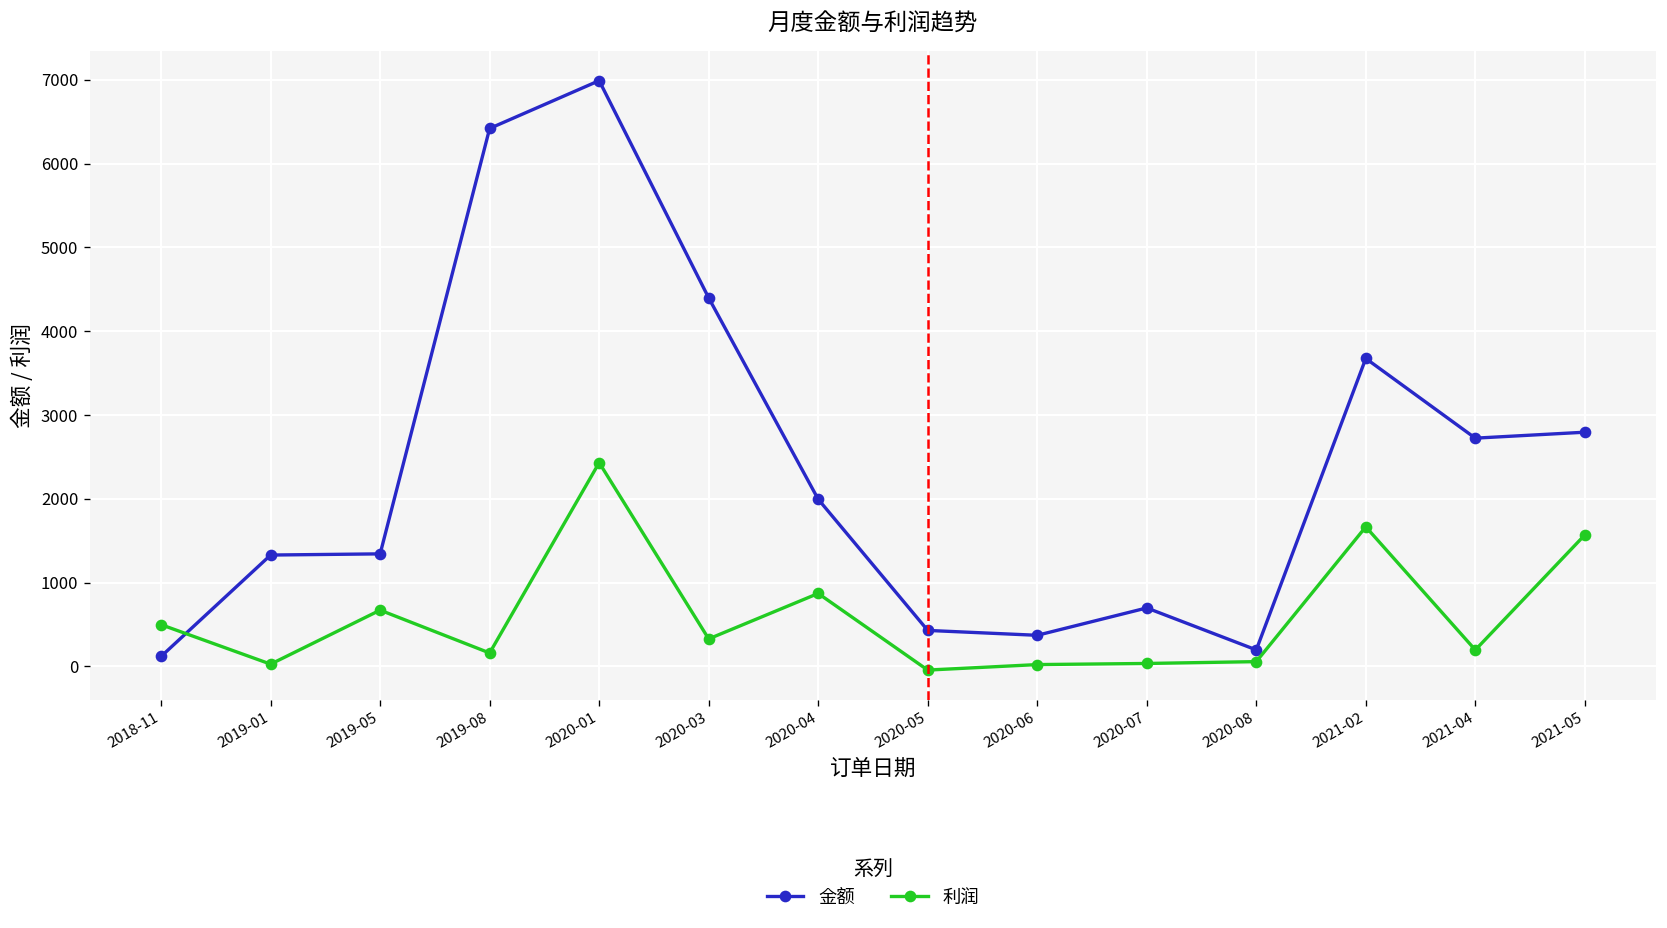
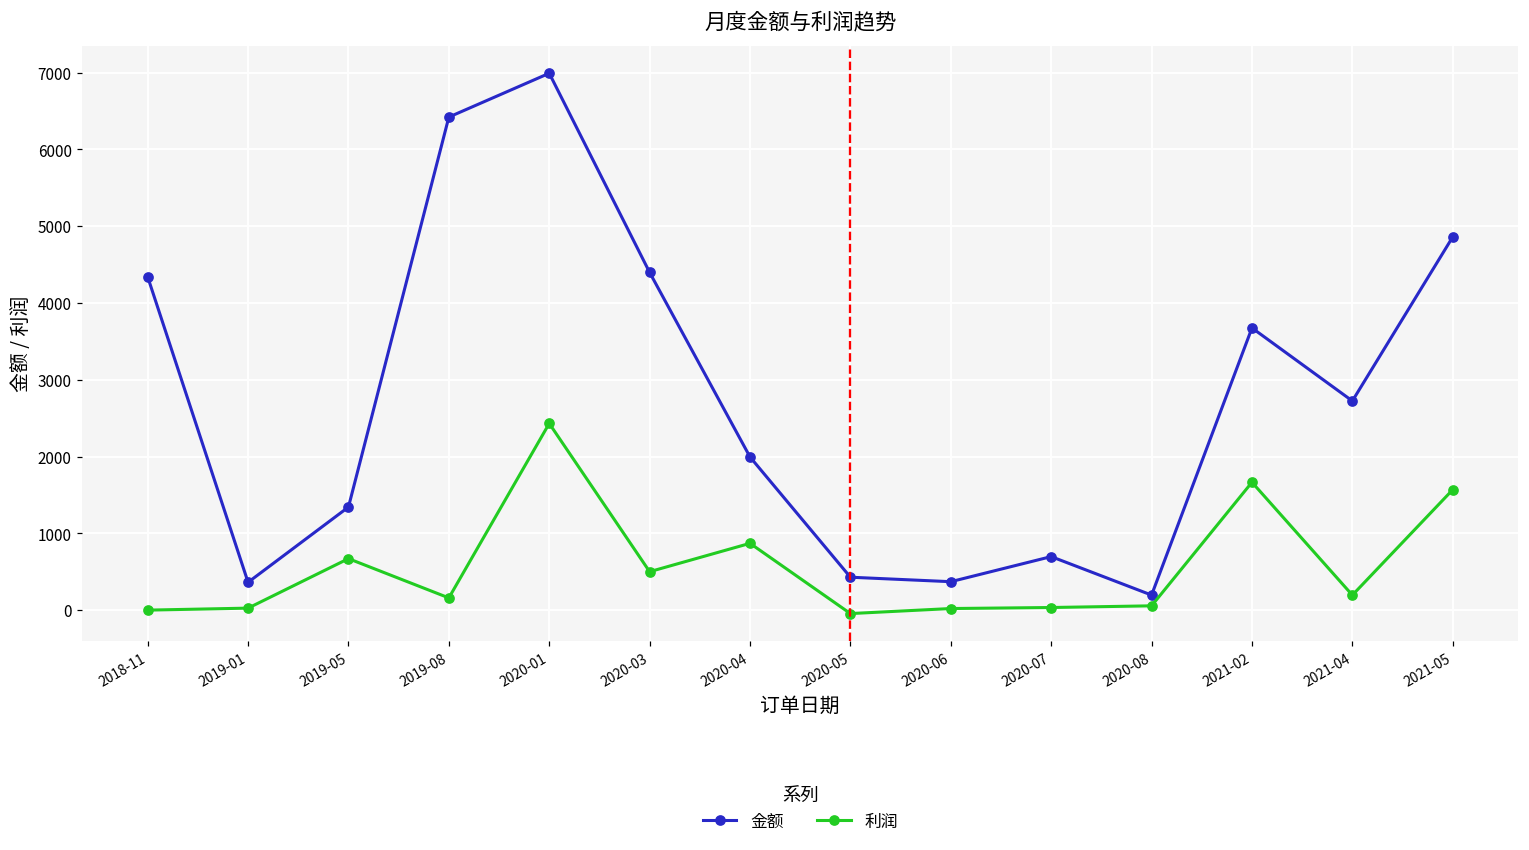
  {
    "金额": {
-     "2018-11": 100,
-     "2019-01": 1300,
+     "2018-11": 4300,
+     "2019-01": 400,
      "2019-05": 1300,
      "2019-08": 6400,
      "2020-01": 7000,
      "2020-03": 4400,
      "2020-04": 2000,
      "2020-05": 400,
      "2020-06": 400,
      "2020-07": 700,
      "2020-08": 200,
      "2021-02": 3700,
      "2021-04": 2700,
-     "2021-05": 2800
+     "2021-05": 4900
    },
    "利润": {
-     "2018-11": 500,
+     "2018-11": 0,
      "2019-01": 0,
      "2019-05": 700,
      "2019-08": 200,
      "2020-01": 2400,
-     "2020-03": 300,
+     "2020-03": 500,
      "2020-04": 900,
      "2020-05": 0,
      "2020-06": 0,
      "2020-07": 0,
      "2020-08": 100,
      "2021-02": 1700,
      "2021-04": 200,
      "2021-05": 1600
    }
  }
